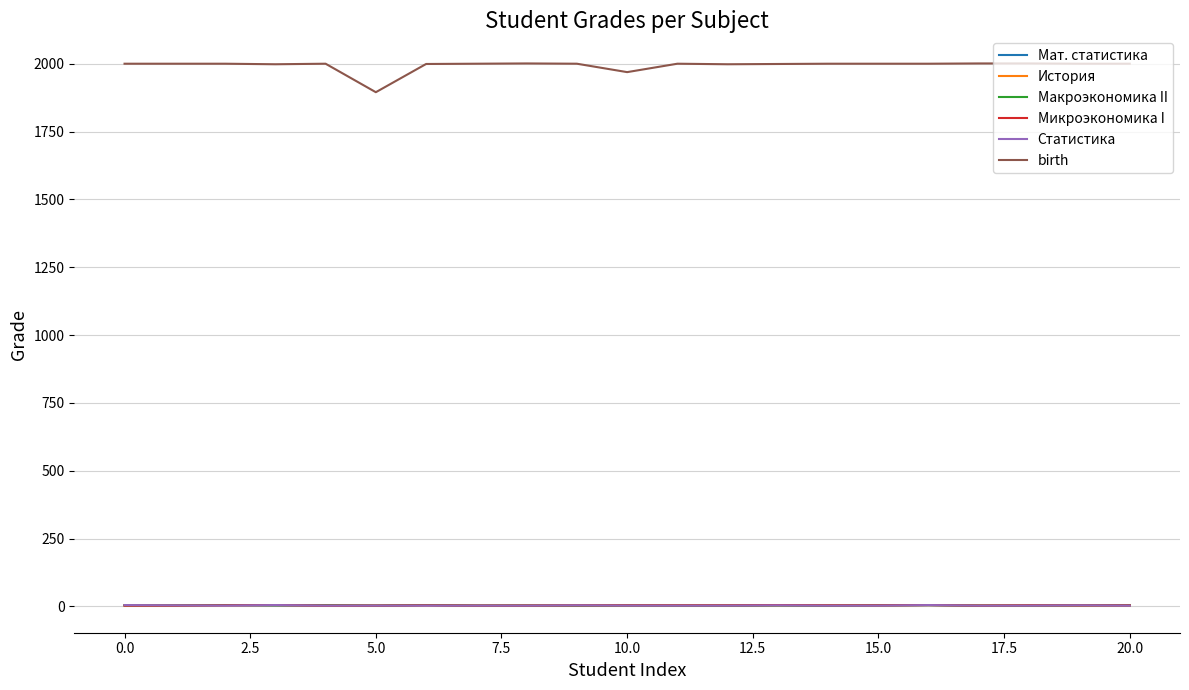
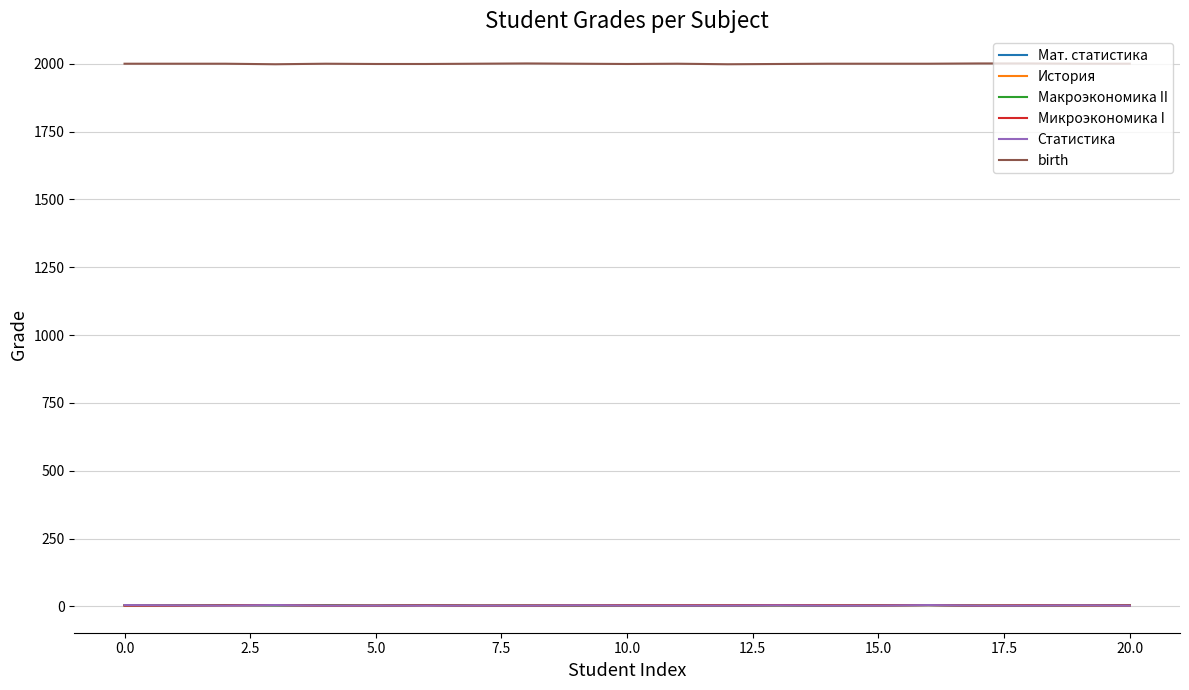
  {
    "birth": {
      "0.0": 2000,
-     "5.0": 1900,
-     "10.0": 1970,
+     "5.0": 2000,
+     "10.0": 2000,
      "15.0": 2000
    }
  }
